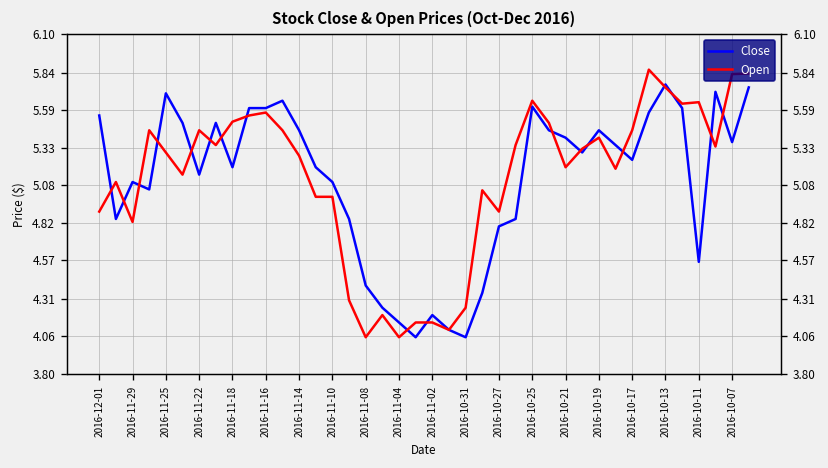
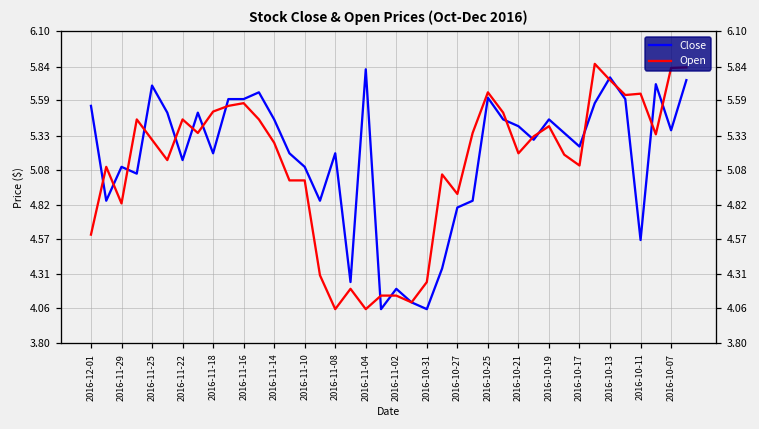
  {
    "Close": {
      "2016-12-01": 5.55,
      "2016-11-29": 5.10,
      "2016-11-25": 5.70,
      "2016-11-22": 5.15,
      "2016-11-18": 5.20,
      "2016-11-16": 5.60,
      "2016-11-14": 5.45,
      "2016-11-10": 5.10,
-     "2016-11-08": 4.4,
-     "2016-11-04": 4.15,
+     "2016-11-08": 5.2,
+     "2016-11-04": 5.82,
      "2016-11-02": 4.20,
      "2016-10-31": 4.05,
      "2016-10-27": 4.80,
      "2016-10-25": 5.61,
      "2016-10-21": 5.40,
      "2016-10-19": 5.45,
      "2016-10-17": 5.25,
      "2016-10-11": 4.56,
      "2016-10-07": 5.37
    },
    "Open": {
-     "2016-12-01": 4.9,
+     "2016-12-01": 4.6,
      "2016-11-29": 4.83,
      "2016-11-25": 5.30,
      "2016-11-22": 5.45,
      "2016-11-18": 5.51,
      "2016-11-16": 5.57,
      "2016-11-14": 5.28,
      "2016-11-10": 5.00,
      "2016-11-08": 4.05,
      "2016-11-04": 4.05,
      "2016-11-02": 4.15,
      "2016-10-31": 4.25,
      "2016-10-27": 4.90,
      "2016-10-25": 5.65,
      "2016-10-21": 5.20,
      "2016-10-19": 5.40,
-     "2016-10-17": 5.45,
+     "2016-10-17": 5.11,
      "2016-10-11": 5.64
    }
  }
